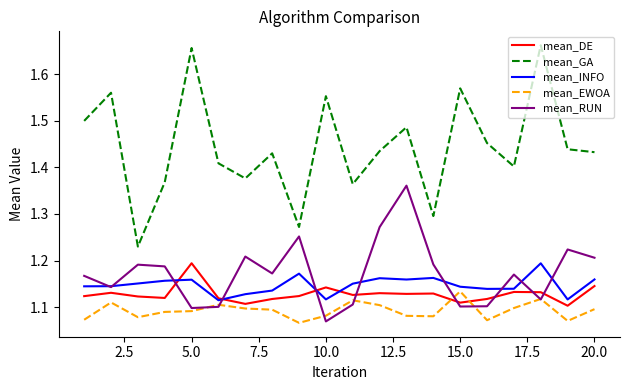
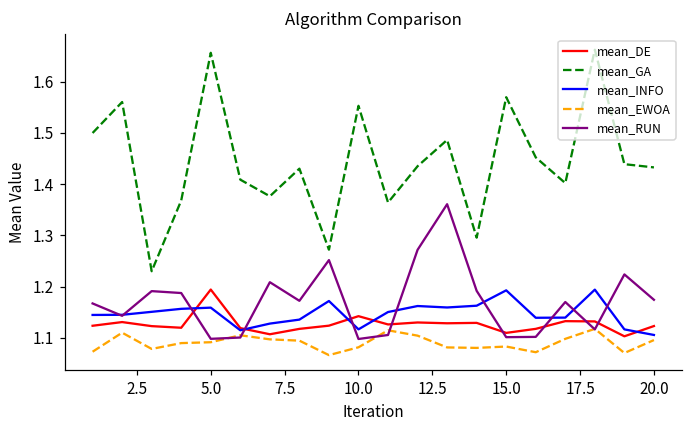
  {
    "mean_DE": {
      "5.0": 1.19,
      "10.0": 1.14,
      "15.0": 1.11,
-     "20.0": 1.15
+     "20.0": 1.12
    },
    "mean_GA": {
      "5.0": 1.66,
      "10.0": 1.55,
      "15.0": 1.57,
      "20.0": 1.43
    },
    "mean_INFO": {
      "5.0": 1.16,
      "10.0": 1.12,
-     "15.0": 1.14,
-     "20.0": 1.16
+     "15.0": 1.19,
+     "20.0": 1.11
    },
    "mean_EWOA": {
      "5.0": 1.09,
      "10.0": 1.08,
-     "15.0": 1.13,
+     "15.0": 1.08,
      "20.0": 1.10
    },
    "mean_RUN": {
      "5.0": 1.10,
-     "10.0": 1.07,
+     "10.0": 1.10,
      "15.0": 1.10,
-     "20.0": 1.21
+     "20.0": 1.17
    }
  }
